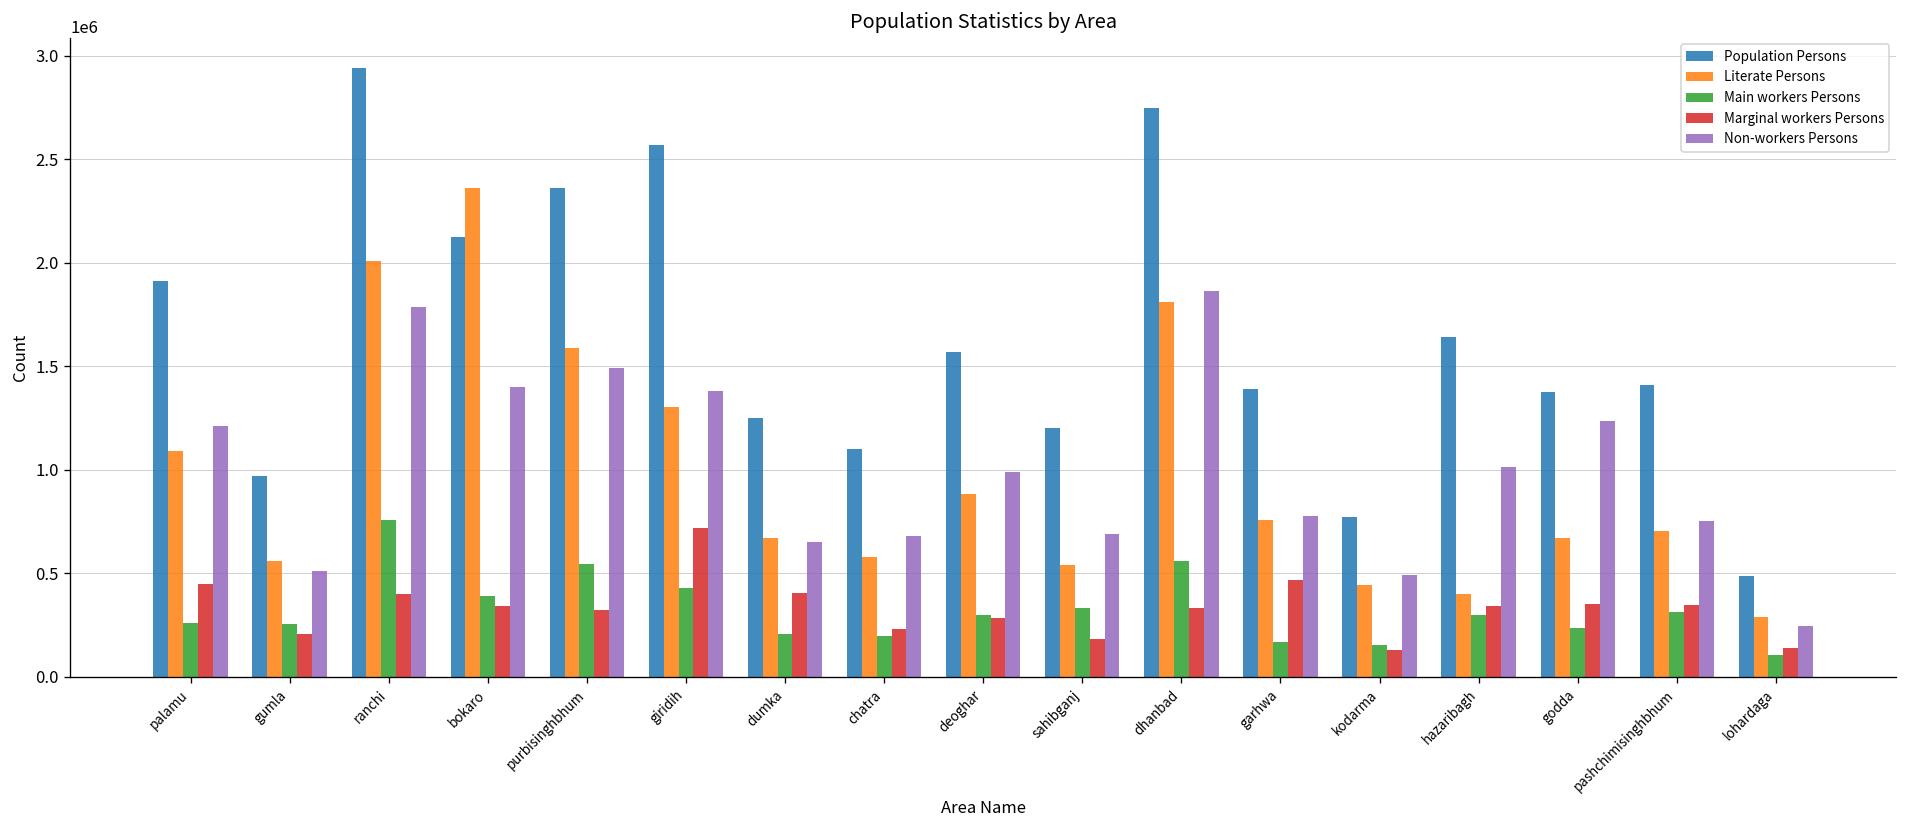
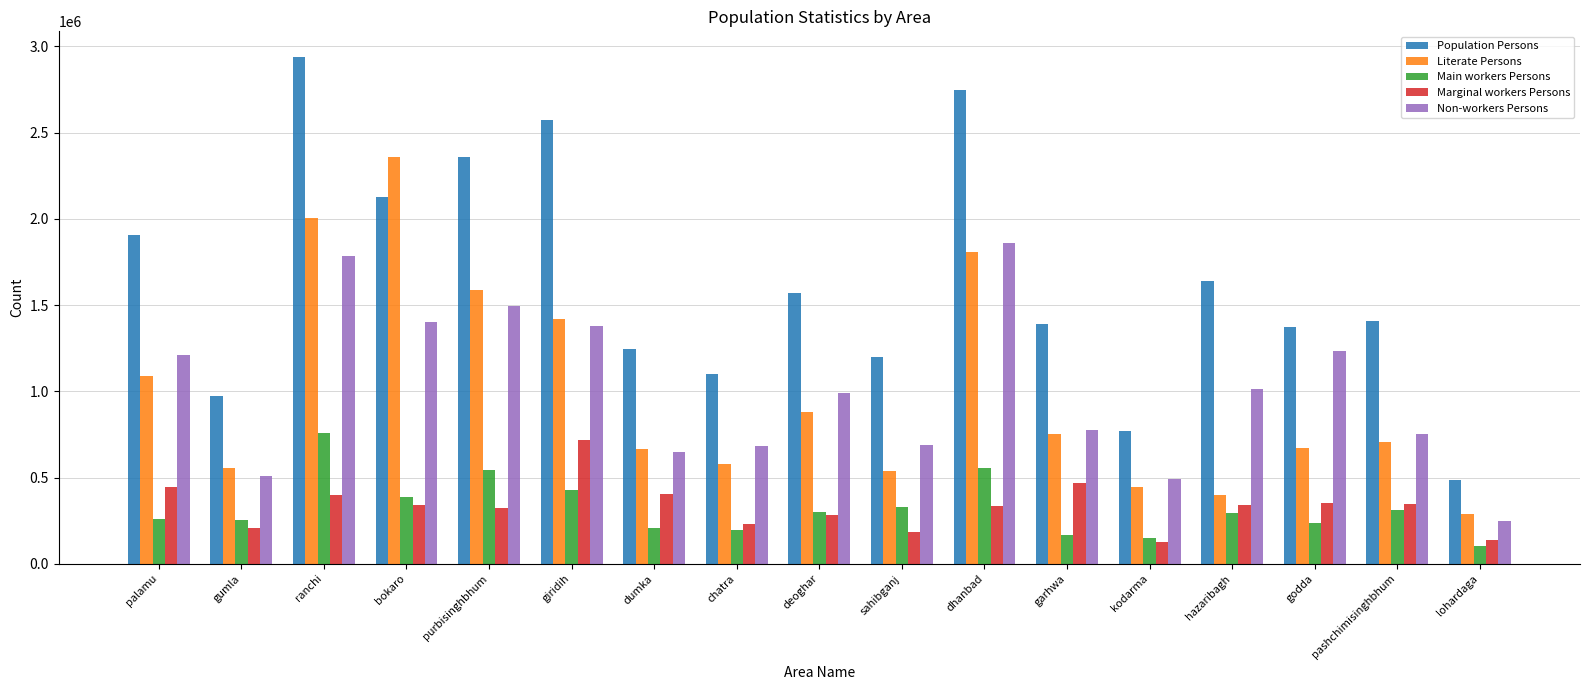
  {
    "Population Persons": {
      "palamu": 1910000,
      "gumla": 970000,
      "ranchi": 2940000,
      "bokaro": 2120000,
      "purbisinghbhum": 2360000,
      "giridih": 2570000,
      "dumka": 1250000,
      "chatra": 1100000,
      "deoghar": 1570000,
      "sahibganj": 1200000,
      "dhanbad": 2750000,
      "garhwa": 1390000,
      "kodarma": 770000,
      "hazaribagh": 1640000,
      "godda": 1370000,
      "pashchimisinghbhum": 1410000,
      "lohardaga": 480000
    },
    "Literate Persons": {
      "palamu": 1090000,
      "gumla": 560000,
      "ranchi": 2010000,
      "bokaro": 2360000,
      "purbisinghbhum": 1590000,
-     "giridih": 1300000,
+     "giridih": 1420000,
      "dumka": 670000,
      "chatra": 580000,
      "deoghar": 880000,
      "sahibganj": 540000,
      "dhanbad": 1810000,
      "garhwa": 760000,
      "kodarma": 440000,
      "hazaribagh": 400000,
      "godda": 670000,
      "pashchimisinghbhum": 700000,
      "lohardaga": 290000
    },
    "Main workers Persons": {
      "palamu": 260000,
      "gumla": 250000,
      "ranchi": 760000,
      "bokaro": 390000,
      "purbisinghbhum": 550000,
      "giridih": 430000,
      "dumka": 210000,
      "chatra": 200000,
      "deoghar": 300000,
      "sahibganj": 330000,
      "dhanbad": 560000,
      "garhwa": 170000,
      "kodarma": 150000,
      "hazaribagh": 300000,
      "godda": 240000,
      "pashchimisinghbhum": 310000,
      "lohardaga": 100000
    },
    "Marginal workers Persons": {
      "palamu": 450000,
      "gumla": 210000,
      "ranchi": 400000,
      "bokaro": 340000,
      "purbisinghbhum": 320000,
      "giridih": 720000,
      "dumka": 410000,
      "chatra": 230000,
      "deoghar": 280000,
      "sahibganj": 180000,
      "dhanbad": 330000,
      "garhwa": 470000,
      "kodarma": 130000,
      "hazaribagh": 340000,
      "godda": 350000,
      "pashchimisinghbhum": 350000,
      "lohardaga": 140000
    },
    "Non-workers Persons": {
      "palamu": 1210000,
      "gumla": 510000,
      "ranchi": 1780000,
      "bokaro": 1400000,
      "purbisinghbhum": 1490000,
      "giridih": 1380000,
      "dumka": 650000,
      "chatra": 680000,
      "deoghar": 990000,
      "sahibganj": 690000,
      "dhanbad": 1860000,
      "garhwa": 780000,
      "kodarma": 490000,
      "hazaribagh": 1010000,
      "godda": 1230000,
      "pashchimisinghbhum": 750000,
      "lohardaga": 250000
    }
  }
